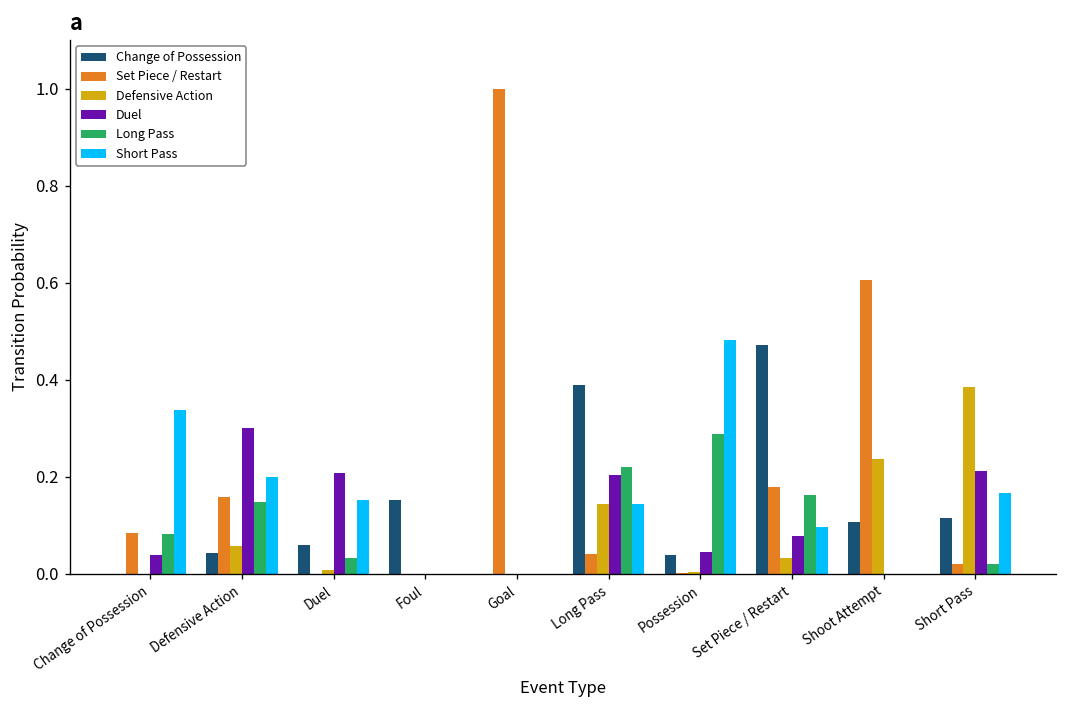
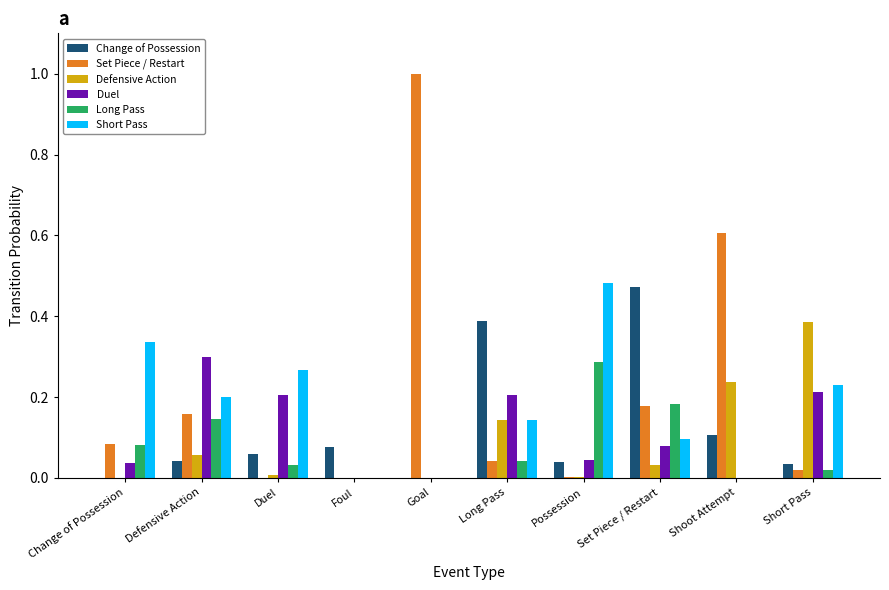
  {
    "Change of Possession": {
      "Change of Possession": 0.00,
      "Defensive Action": 0.04,
      "Duel": 0.06,
-     "Foul": 0.15,
+     "Foul": 0.08,
      "Goal": 0.00,
      "Long Pass": 0.39,
      "Possession": 0.04,
      "Set Piece / Restart": 0.47,
      "Shoot Attempt": 0.11,
-     "Short Pass": 0.12
+     "Short Pass": 0.03
    },
    "Duel": {
      "Change of Possession": 0.04,
      "Defensive Action": 0.30,
      "Duel": 0.21,
      "Foul": 0.00,
      "Goal": 0.00,
      "Long Pass": 0.20,
      "Possession": 0.04,
      "Set Piece / Restart": 0.08,
      "Shoot Attempt": 0.00,
      "Short Pass": 0.21
    },
    "Long Pass": {
      "Change of Possession": 0.08,
      "Defensive Action": 0.15,
      "Duel": 0.03,
      "Foul": 0.00,
      "Goal": 0.00,
-     "Long Pass": 0.22,
+     "Long Pass": 0.04,
      "Possession": 0.29,
-     "Set Piece / Restart": 0.16,
+     "Set Piece / Restart": 0.18,
      "Shoot Attempt": 0.00,
      "Short Pass": 0.02
    },
    "Short Pass": {
      "Change of Possession": 0.34,
      "Defensive Action": 0.20,
-     "Duel": 0.15,
+     "Duel": 0.27,
      "Foul": 0.00,
      "Goal": 0.00,
      "Long Pass": 0.14,
      "Possession": 0.48,
      "Set Piece / Restart": 0.10,
      "Shoot Attempt": 0.00,
-     "Short Pass": 0.17
+     "Short Pass": 0.23
    }
  }
